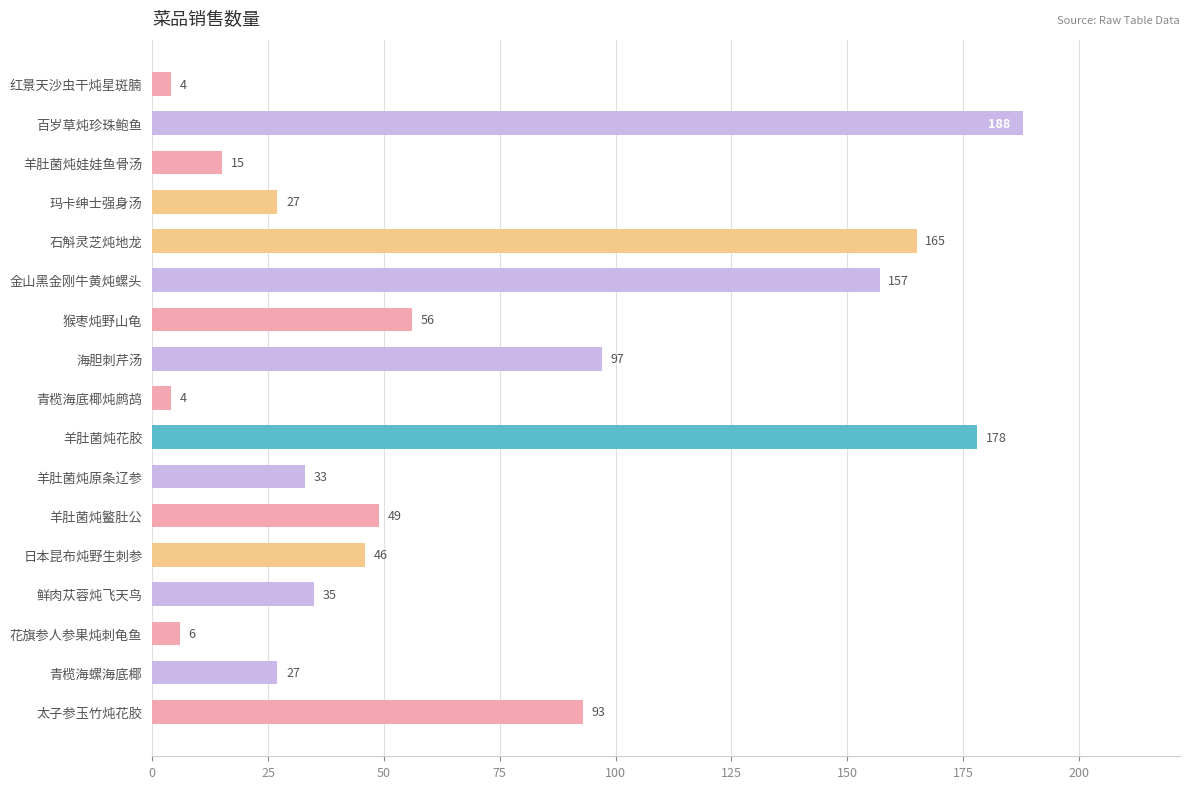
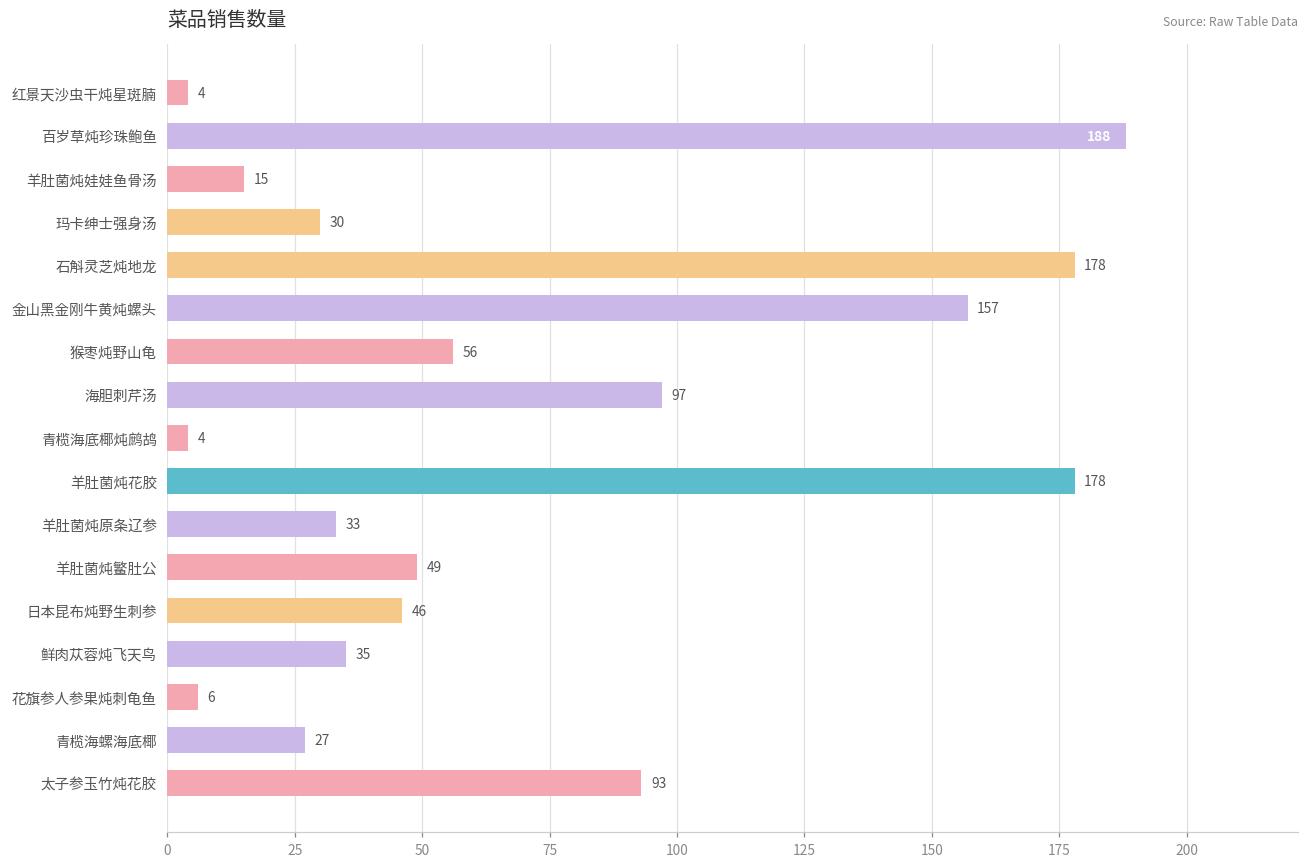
  {
    "红景天沙虫干炖星斑腩": 4,
    "百岁草炖珍珠鲍鱼": 188,
    "羊肚菌炖娃娃鱼骨汤": 15,
-   "玛卡绅士强身汤": 27,
-   "石斛灵芝炖地龙": 165,
+   "玛卡绅士强身汤": 30,
+   "石斛灵芝炖地龙": 178,
    "金山黑金刚牛黄炖螺头": 157,
    "猴枣炖野山龟": 56,
    "海胆刺芹汤": 97,
    "青榄海底椰炖鹧鸪": 4,
    "羊肚菌炖花胶": 178,
    "羊肚菌炖原条辽参": 33,
    "羊肚菌炖鳘肚公": 49,
    "日本昆布炖野生刺参": 46,
    "鲜肉苁蓉炖飞天鸟": 35,
    "花旗参人参果炖刺龟鱼": 6,
    "青榄海螺海底椰": 27,
    "太子参玉竹炖花胶": 93
  }
